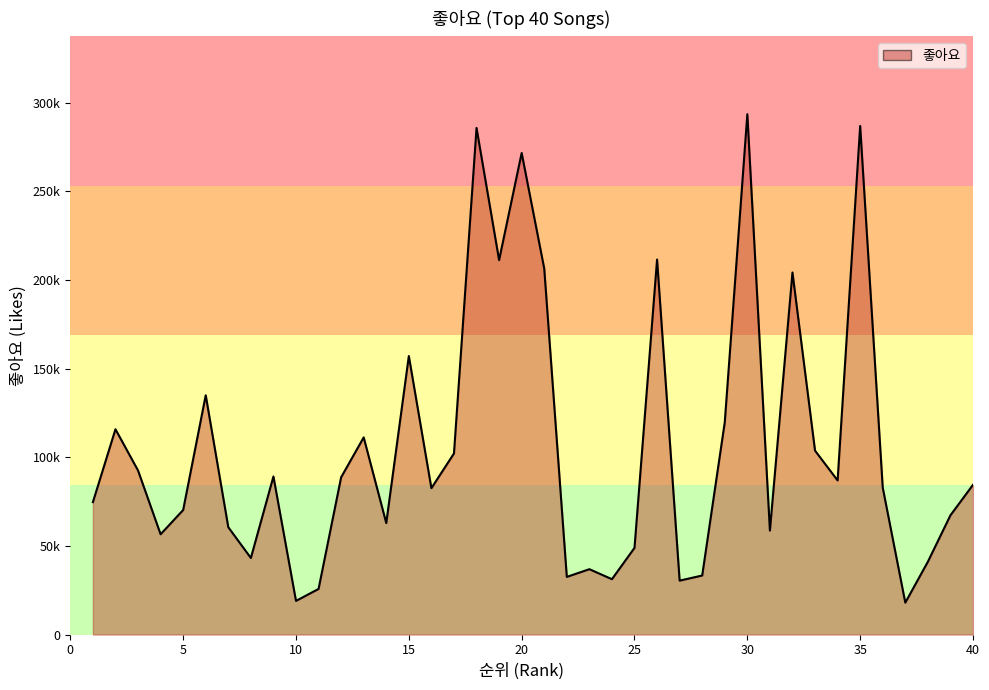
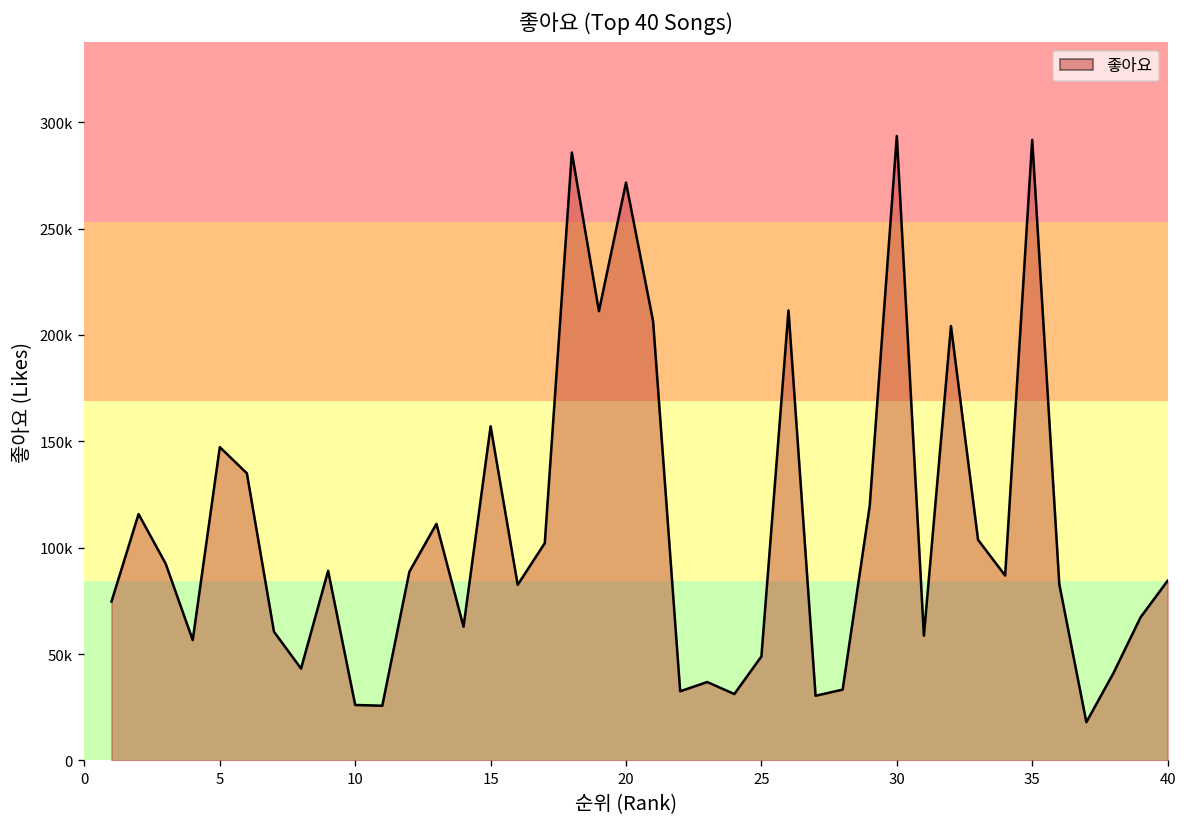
  {
-   "5": 70000,
-   "10": 19000,
+   "5": 147000,
+   "10": 26000,
    "15": 157000,
    "20": 272000,
    "25": 49000,
    "30": 293000,
-   "35": 287000,
+   "35": 292000,
    "40": 84000
  }
